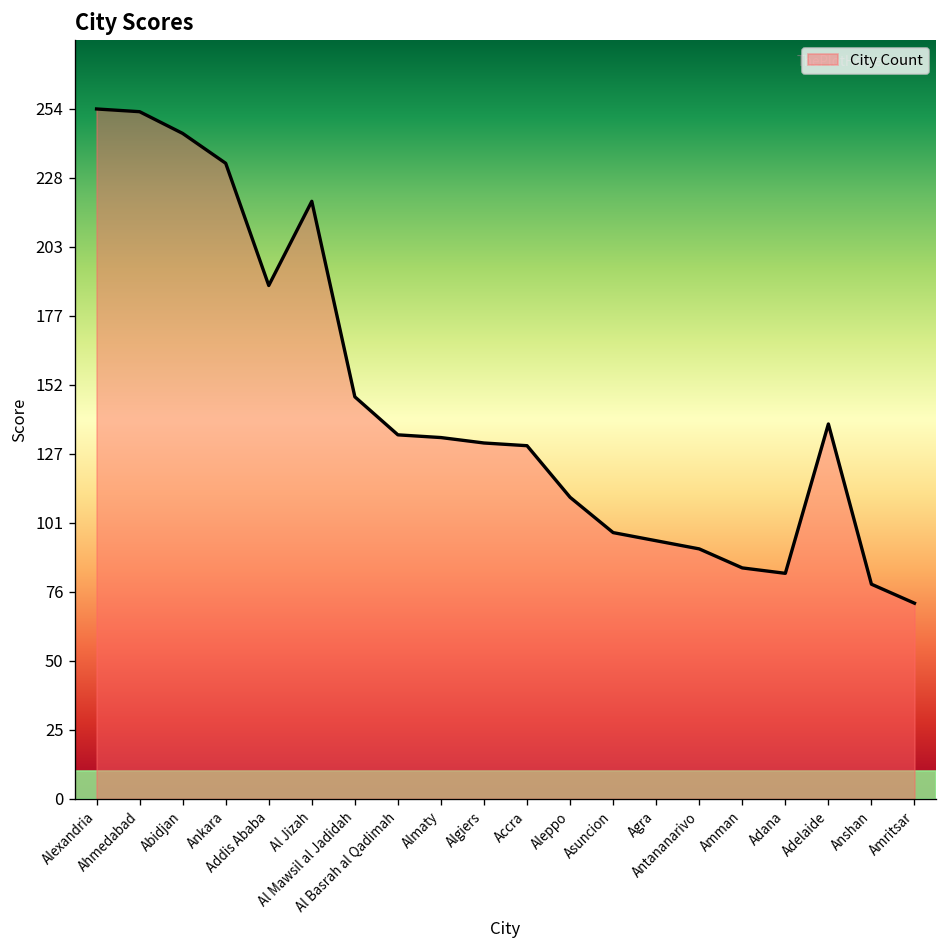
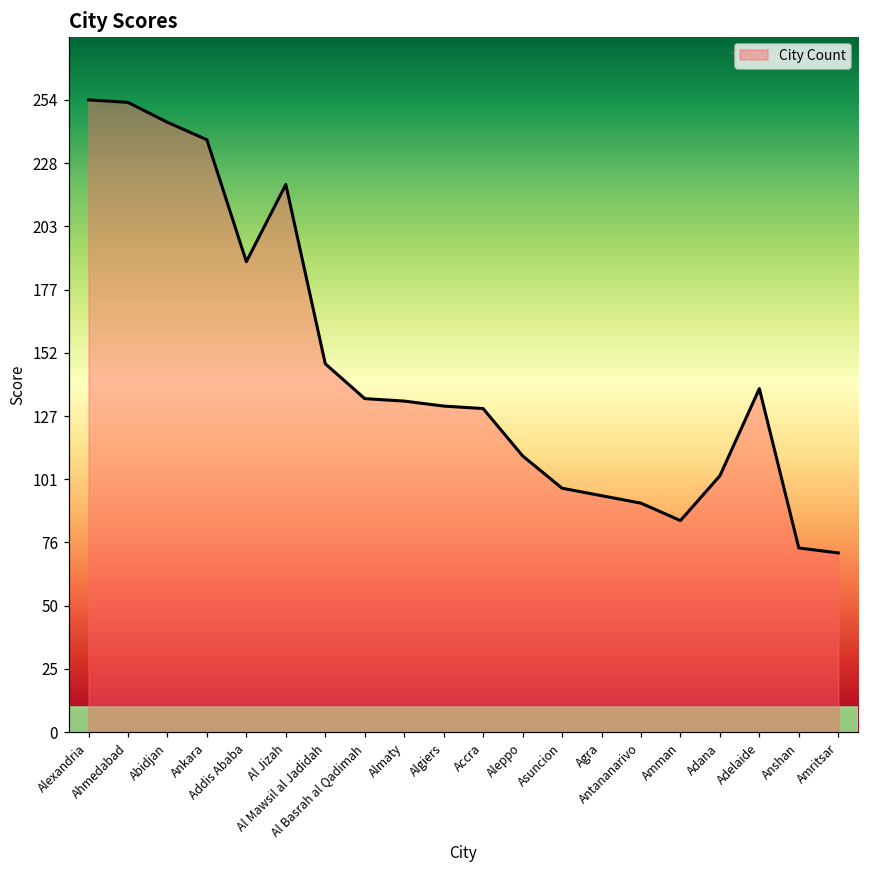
  {
    "Alexandria": 254,
    "Ahmedabad": 253,
    "Abidjan": 245,
-   "Ankara": 234,
+   "Ankara": 238,
    "Addis Ababa": 189,
    "Al Jizah": 220,
    "Al Mawsil al Jadidah": 148,
    "Al Basrah al Qadimah": 134,
    "Almaty": 133,
    "Algiers": 131,
    "Accra": 130,
    "Aleppo": 111,
    "Asuncion": 98,
    "Agra": 95,
    "Antananarivo": 92,
    "Amman": 85,
-   "Adana": 83,
+   "Adana": 103,
    "Adelaide": 138,
-   "Anshan": 79,
+   "Anshan": 74,
    "Amritsar": 72
  }
